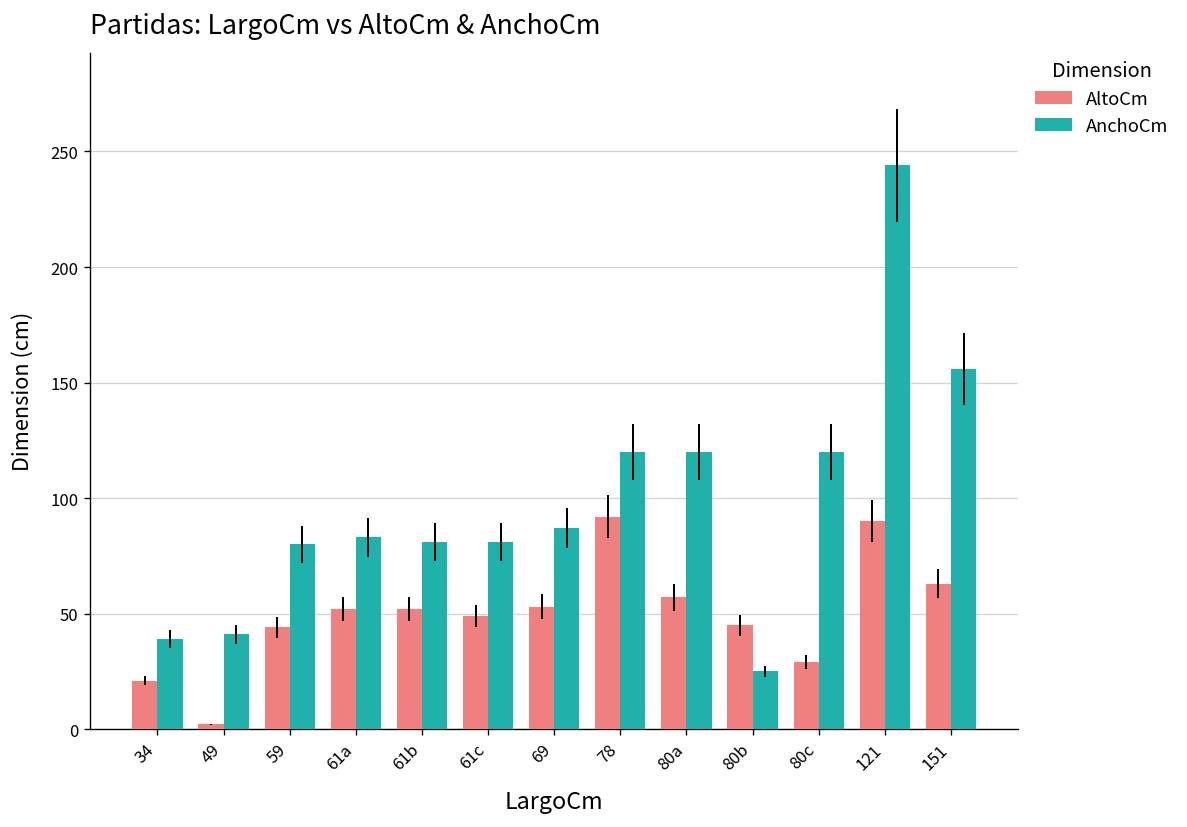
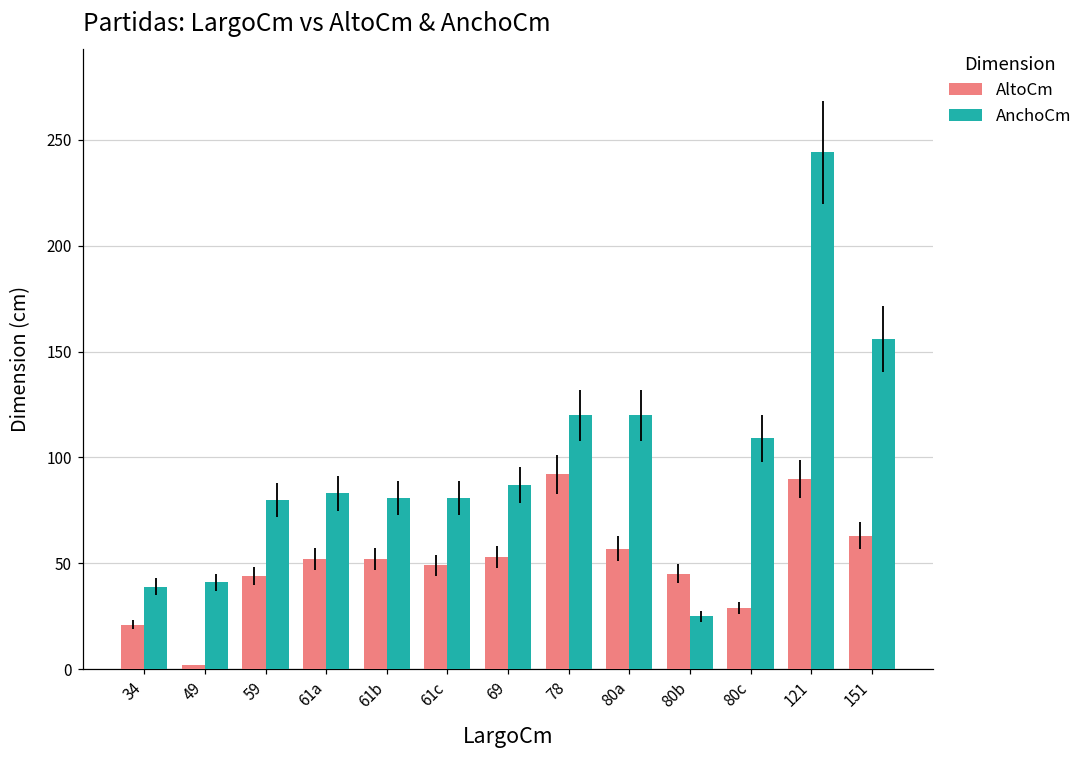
  {
    "AltoCm": {
      "34": 21,
      "49": 2,
      "59": 44,
      "61a": 52,
      "61b": 52,
      "61c": 49,
      "69": 53,
      "78": 92,
      "80a": 57,
      "80b": 45,
      "80c": 29,
      "121": 90,
      "151": 63
    },
    "AnchoCm": {
      "34": 39,
      "49": 41,
      "59": 80,
      "61a": 83,
      "61b": 81,
      "61c": 81,
      "69": 87,
      "78": 120,
      "80a": 120,
      "80b": 25,
-     "80c": 120,
+     "80c": 109,
      "121": 244,
      "151": 156
    }
  }
